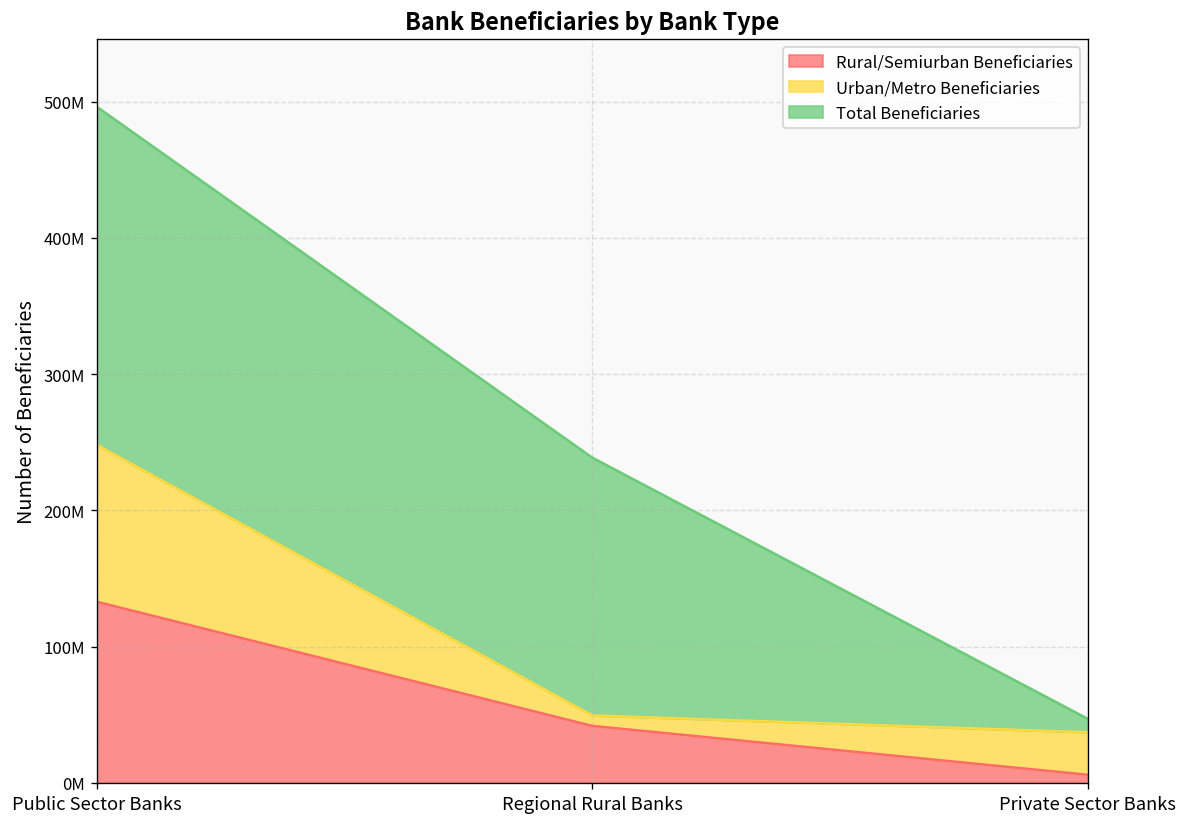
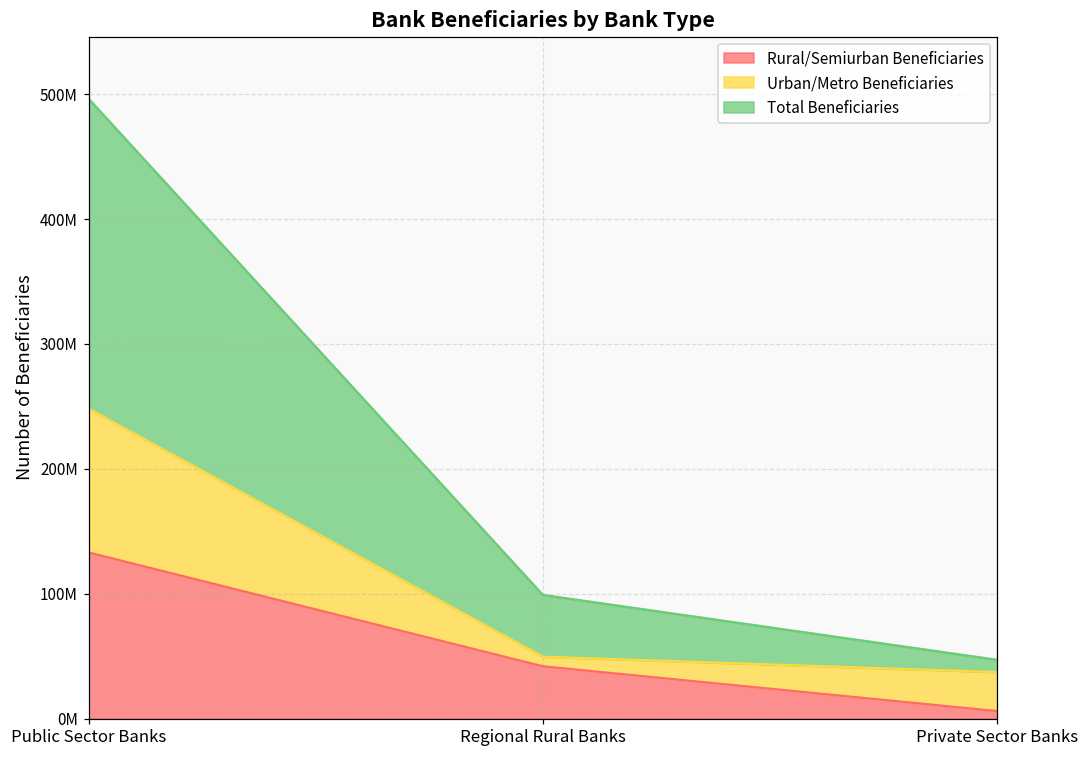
  {
    "Rural/Semiurban Beneficiaries": {
      "Public Sector Banks": 133000000,
      "Regional Rural Banks": 42000000,
      "Private Sector Banks": 6000000
    },
    "Urban/Metro Beneficiaries": {
      "Public Sector Banks": 115000000,
      "Regional Rural Banks": 8000000,
      "Private Sector Banks": 31000000
    },
    "Total Beneficiaries": {
      "Public Sector Banks": 248000000,
-     "Regional Rural Banks": 189000000,
+     "Regional Rural Banks": 50000000,
      "Private Sector Banks": 10000000
    }
  }
